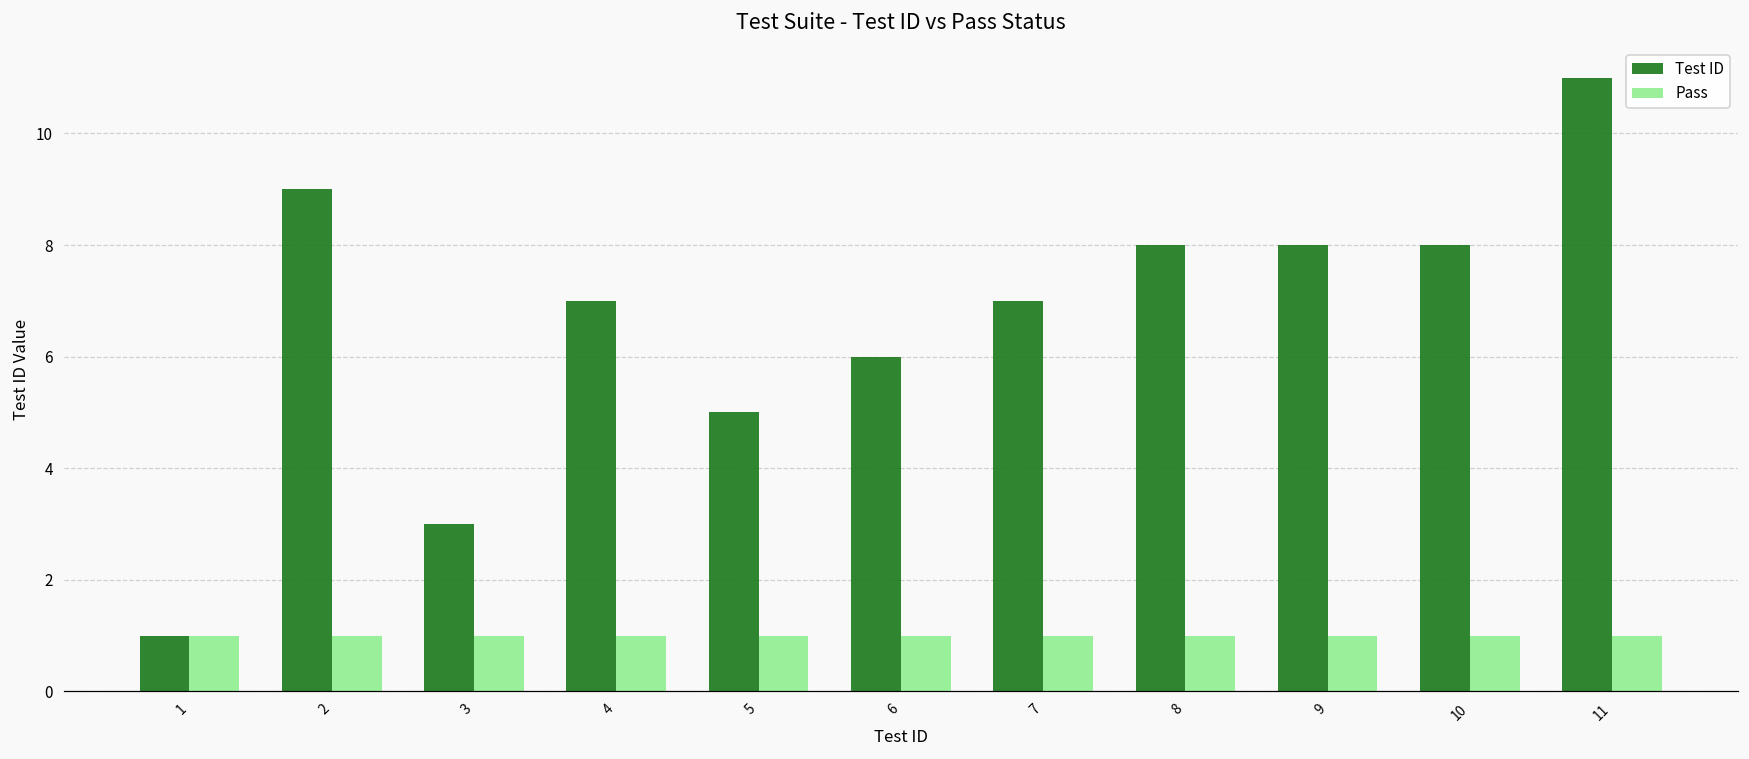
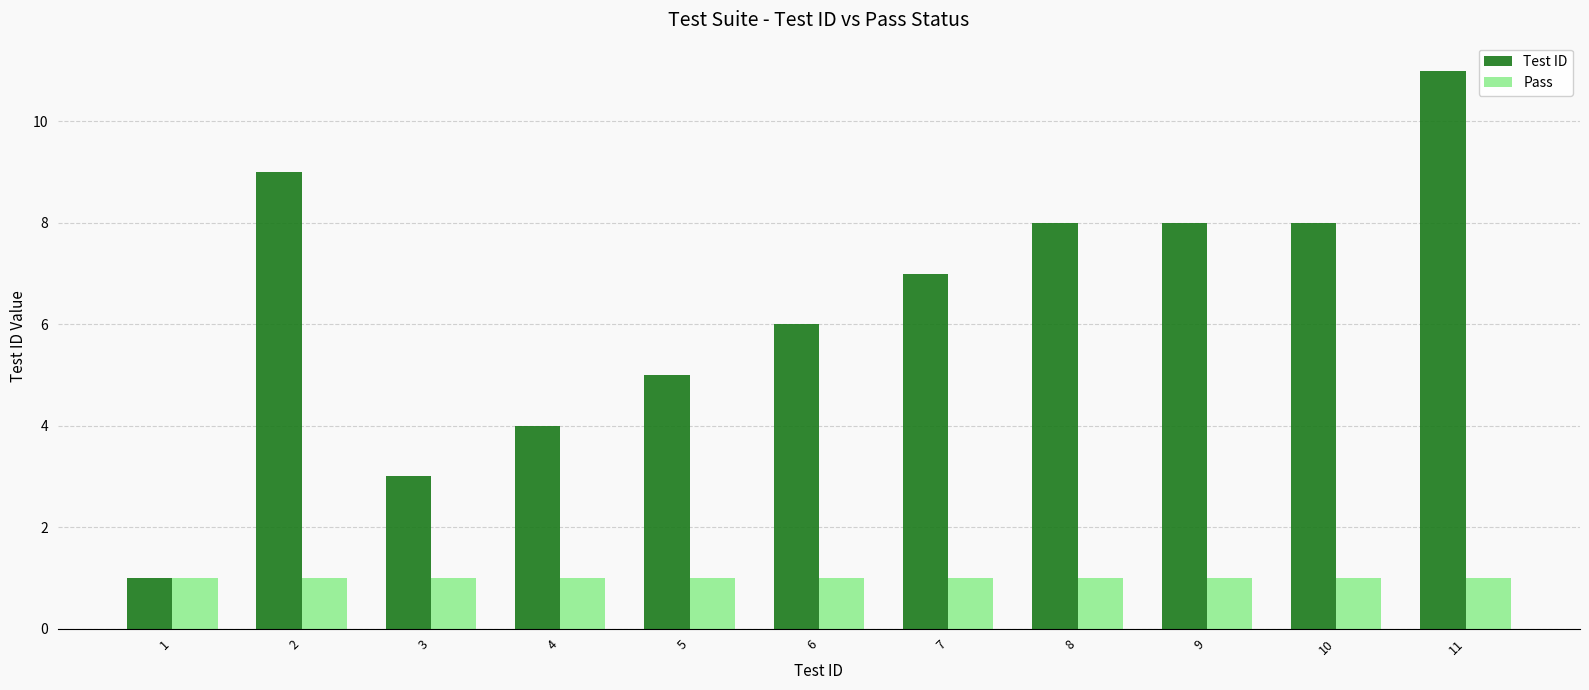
  {
    "Test ID": {
      "1": 1,
      "2": 9,
      "3": 3,
-     "4": 7,
+     "4": 4,
      "5": 5,
      "6": 6,
      "7": 7,
      "8": 8,
      "9": 8,
      "10": 8,
      "11": 11
    },
    "Pass": {
      "1": 1,
      "2": 1,
      "3": 1,
      "4": 1,
      "5": 1,
      "6": 1,
      "7": 1,
      "8": 1,
      "9": 1,
      "10": 1,
      "11": 1
    }
  }
